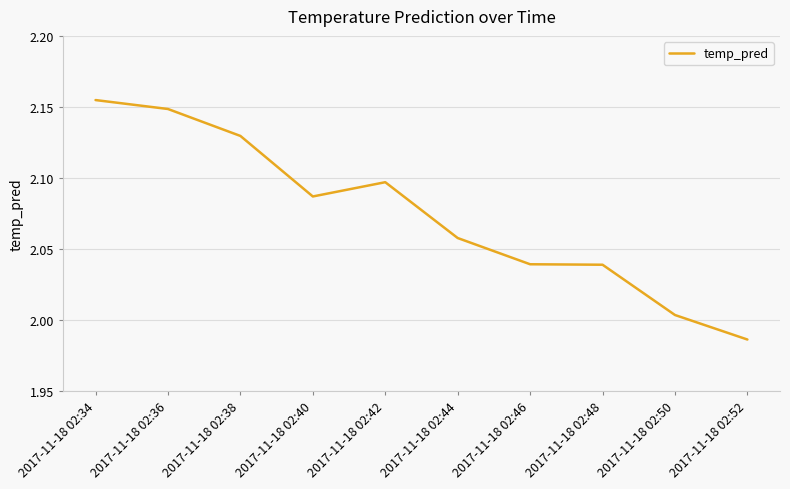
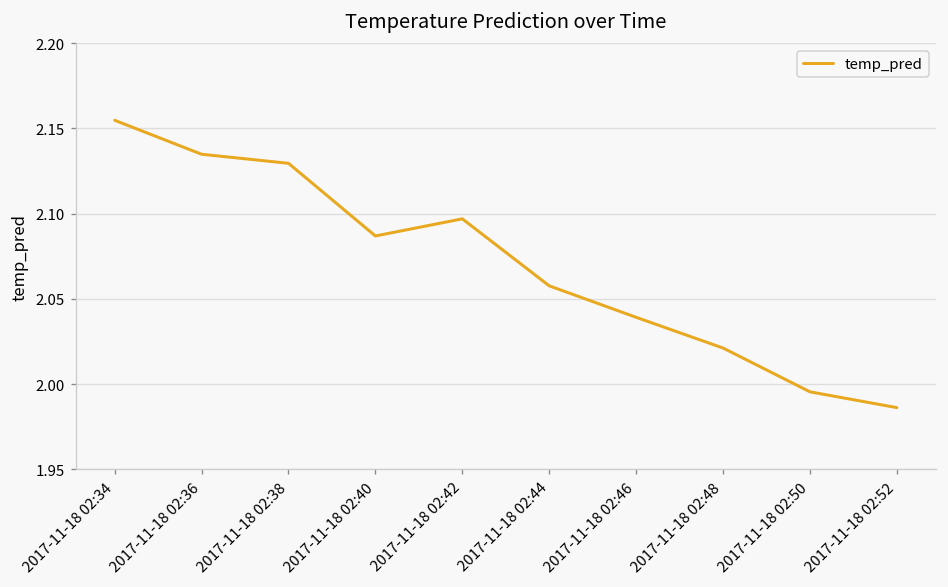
  {
    "2017-11-18 02:34": 2.155,
-   "2017-11-18 02:36": 2.149,
+   "2017-11-18 02:36": 2.135,
    "2017-11-18 02:38": 2.130,
    "2017-11-18 02:40": 2.087,
    "2017-11-18 02:42": 2.097,
    "2017-11-18 02:44": 2.058,
    "2017-11-18 02:46": 2.039,
-   "2017-11-18 02:48": 2.039,
-   "2017-11-18 02:50": 2.003,
+   "2017-11-18 02:48": 2.021,
+   "2017-11-18 02:50": 1.995,
    "2017-11-18 02:52": 1.986
  }
